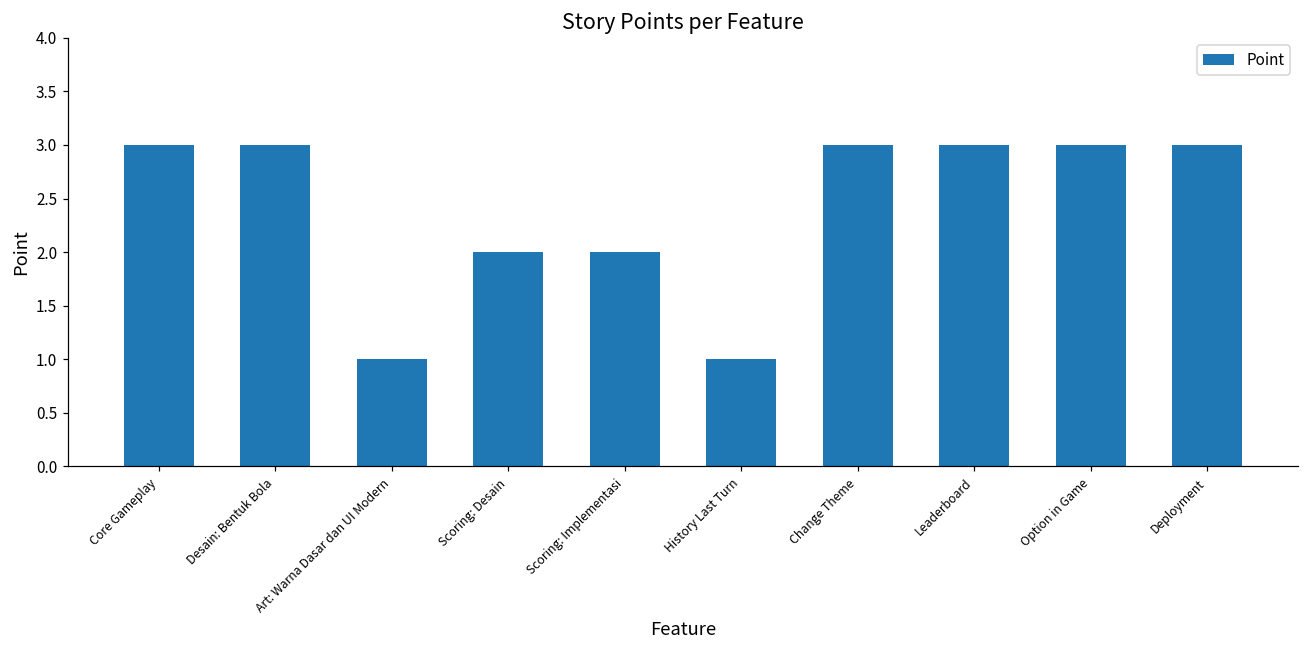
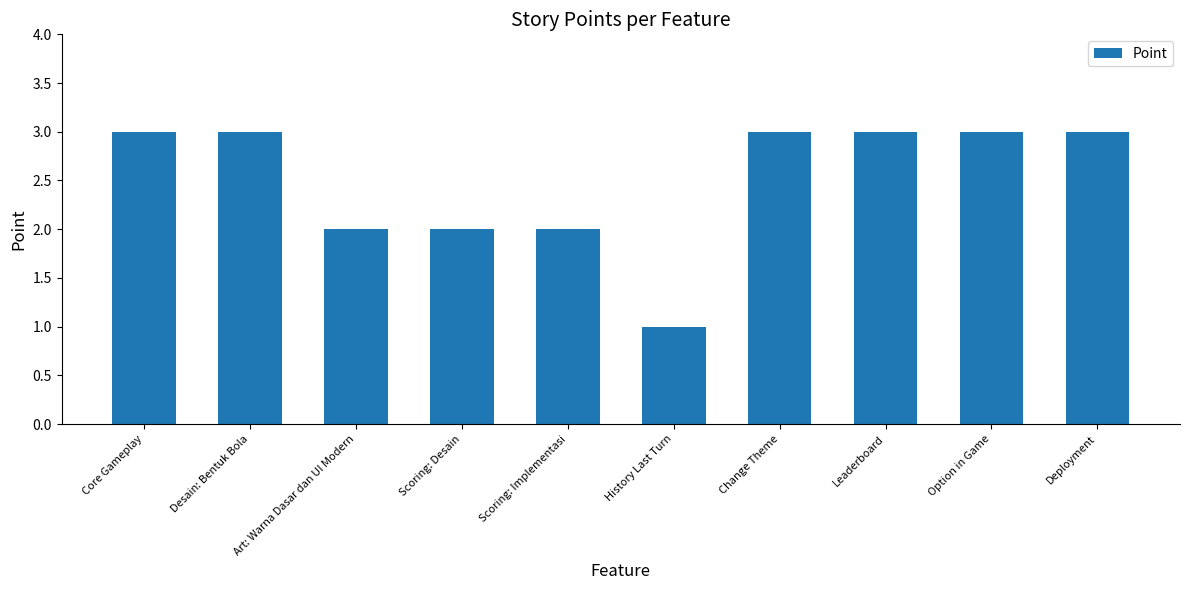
  {
    "Core Gameplay": 3,
    "Desain: Bentuk Bola": 3,
-   "Art: Warna Dasar dan UI Modern": 1,
+   "Art: Warna Dasar dan UI Modern": 2,
    "Scoring: Desain": 2,
    "Scoring: Implementasi": 2,
    "History Last Turn": 1,
    "Change Theme": 3,
    "Leaderboard": 3,
    "Option in Game": 3,
    "Deployment": 3
  }
